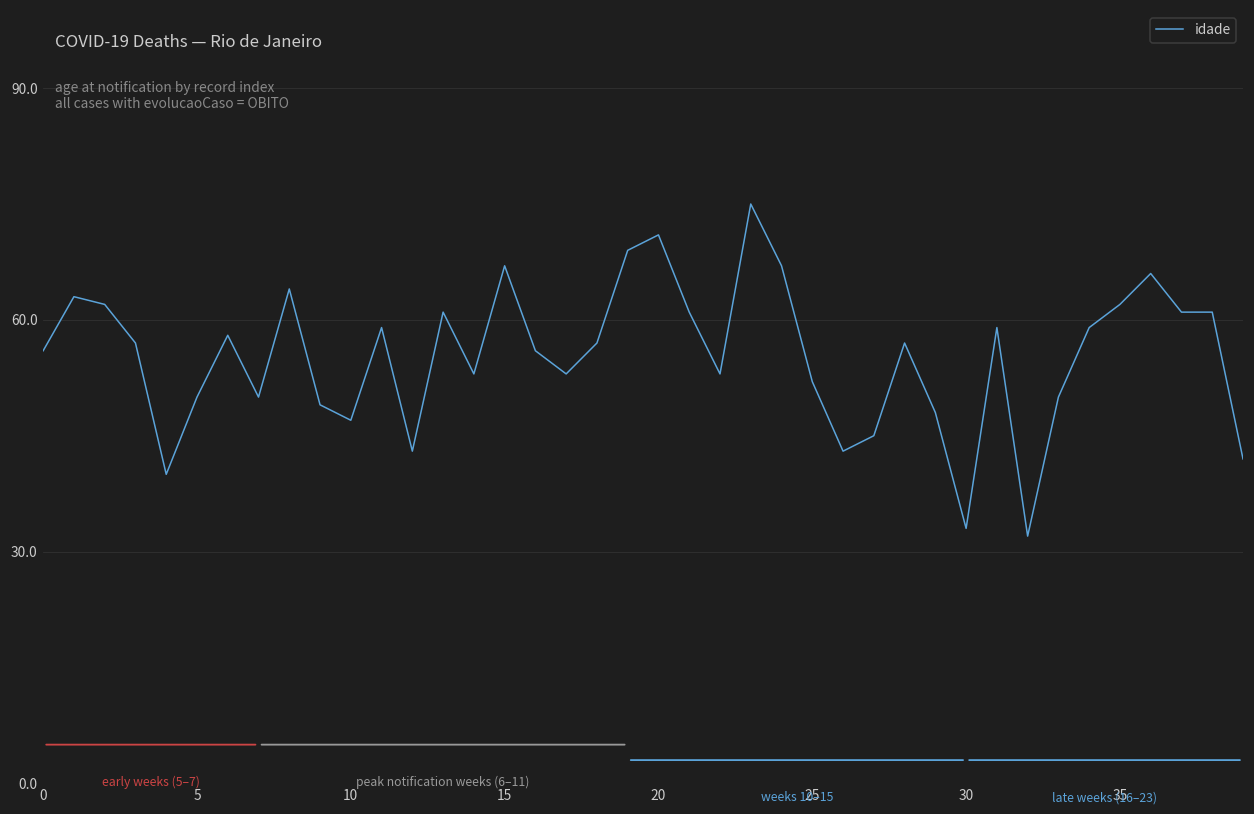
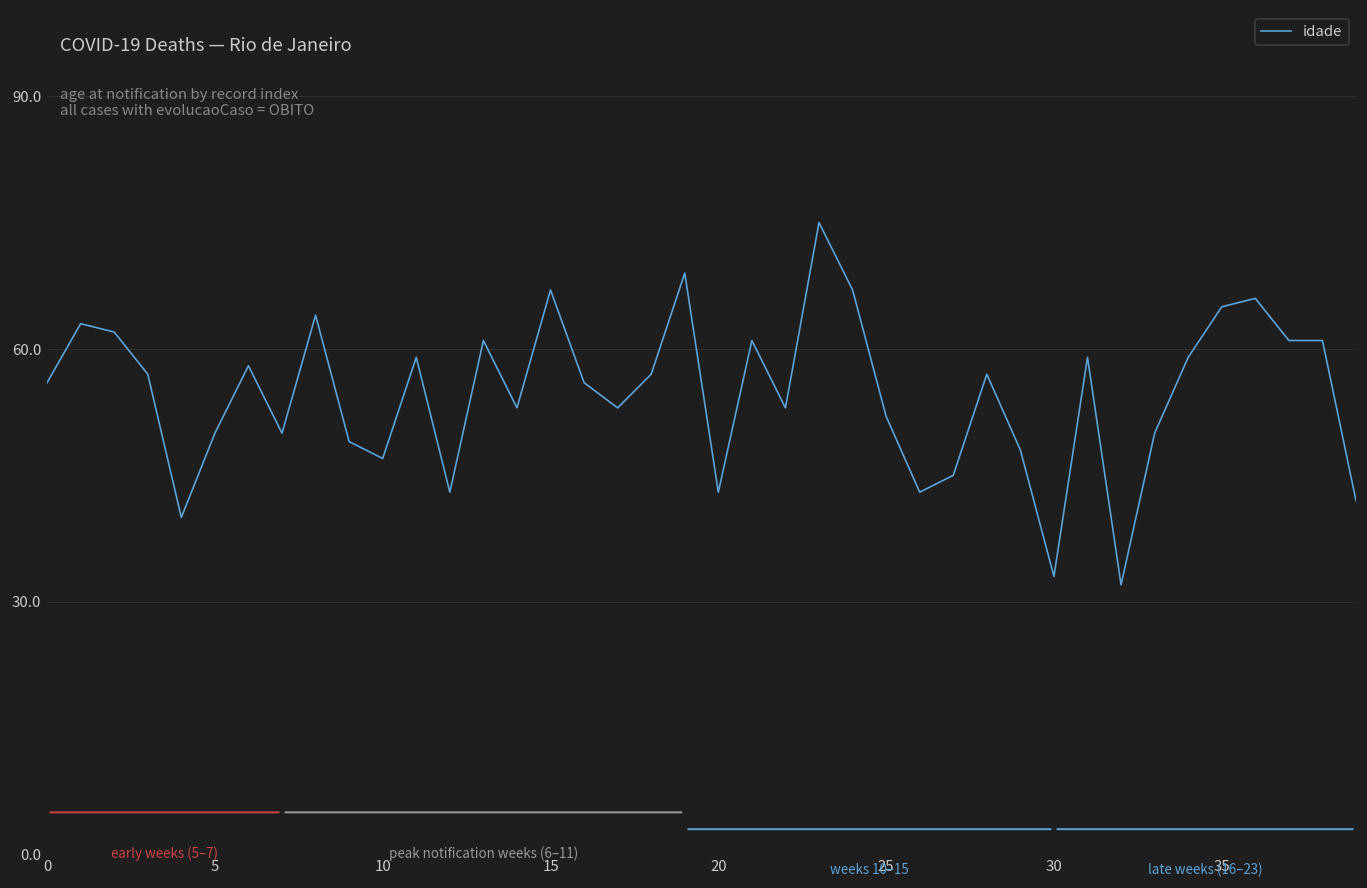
  {
    "0": 56,
    "5": 50,
-   "20": 71,
+   "20": 43,
    "25": 52,
    "30": 33,
-   "35": 62
+   "35": 65
  }
